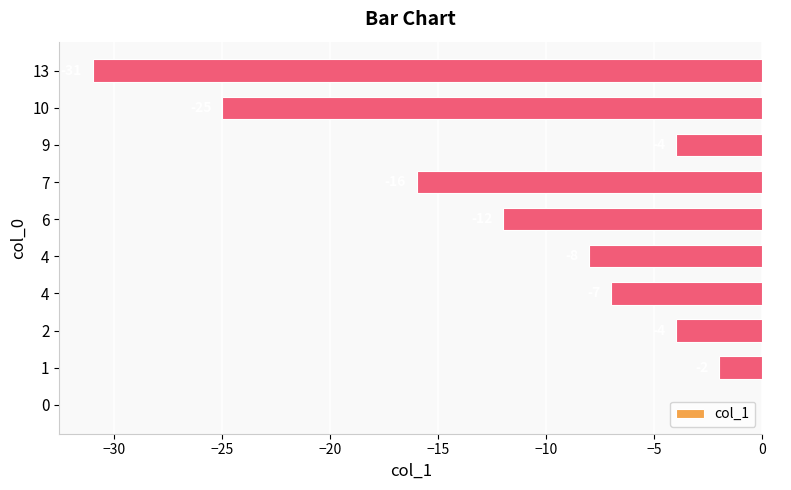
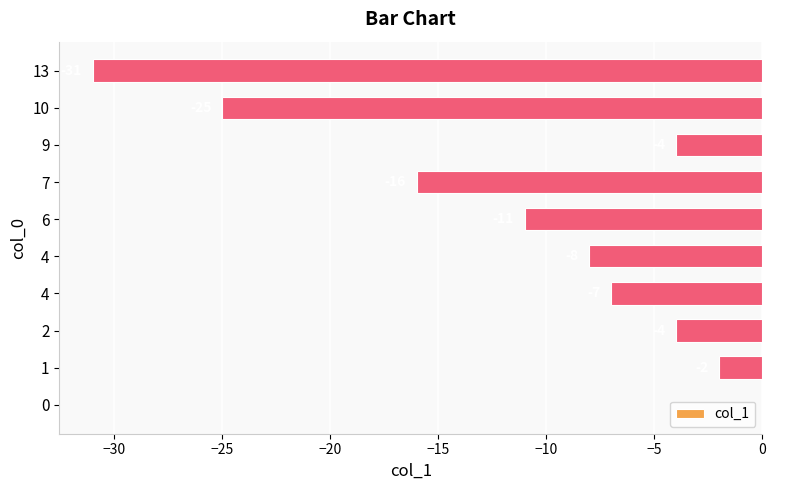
  {
    "13": -31,
    "10": -25,
    "9": -4,
    "7": -16,
-   "6": -12,
+   "6": -11,
    "2": -4,
    "1": -2,
    "0": 0
  }
